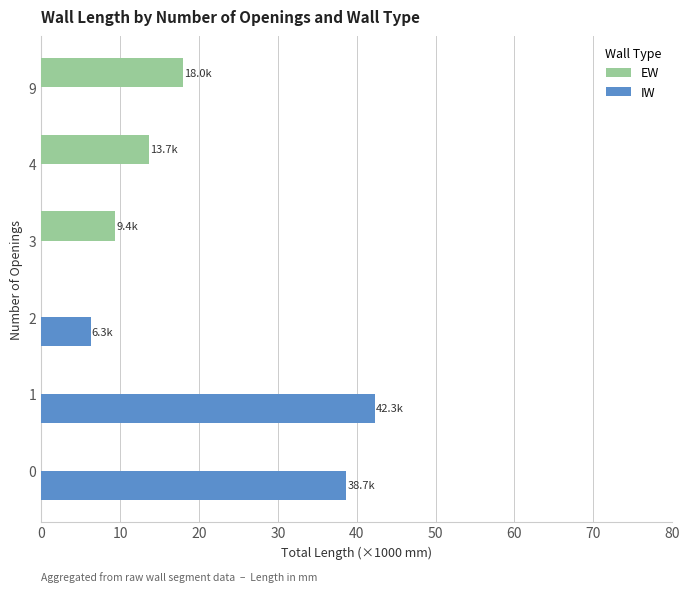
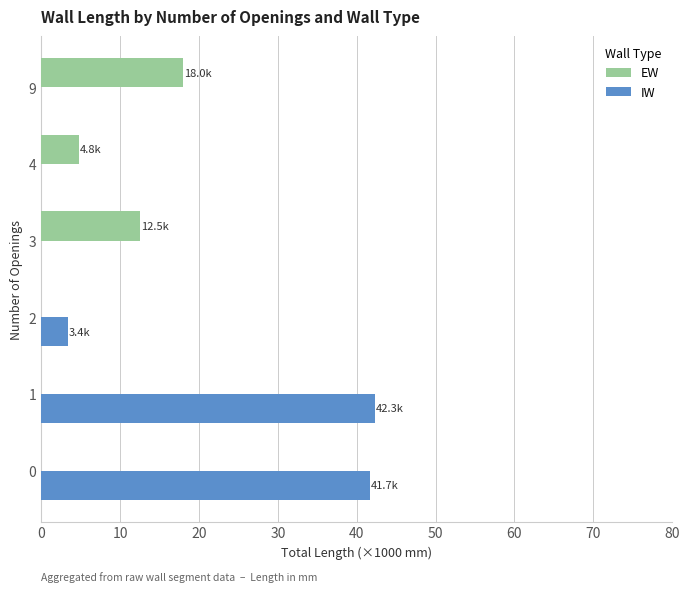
  {
    "EW": {
      "9": "18.0k",
-     "4": "13.7k",
-     "3": "9.4k"
+     "4": "4.8k",
+     "3": "12.5k"
    },
    "IW": {
-     "2": "6.3k",
+     "2": "3.4k",
      "1": "42.3k",
-     "0": "38.7k"
+     "0": "41.7k"
    }
  }
